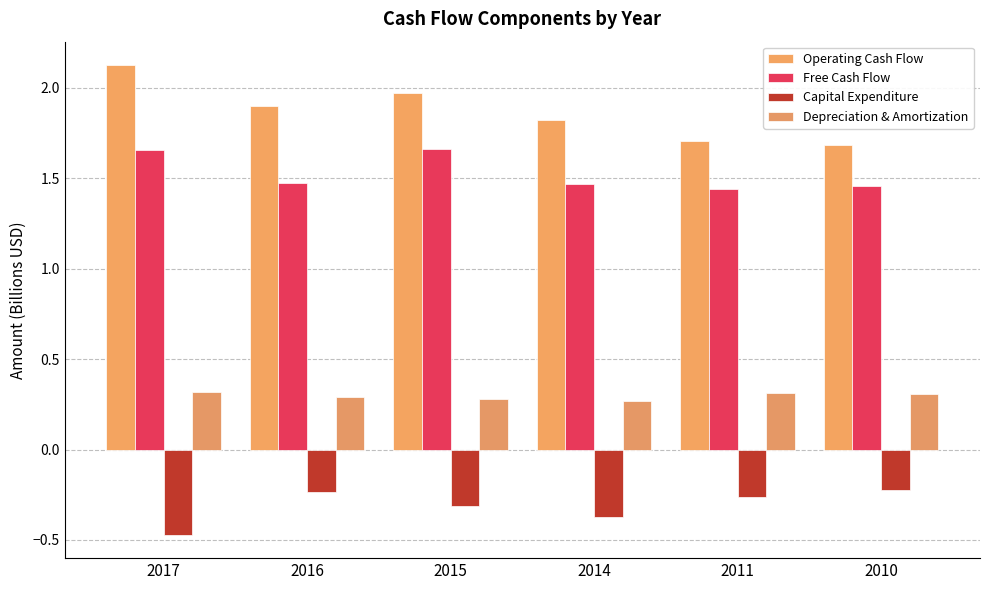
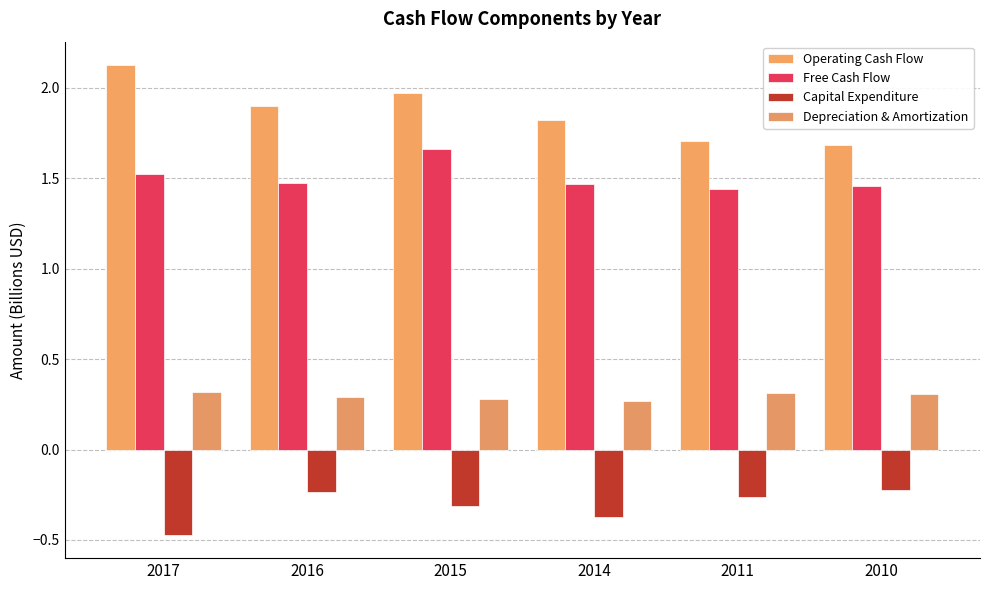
  {
    "Free Cash Flow": {
-     "2017": 1.66,
+     "2017": 1.52,
      "2016": 1.48,
      "2015": 1.66,
      "2014": 1.47,
      "2011": 1.44,
      "2010": 1.46
    },
    "Capital Expenditure": {
      "2017": -0.47,
      "2016": -0.24,
      "2015": -0.31,
      "2014": -0.37,
      "2011": -0.26,
      "2010": -0.22
    }
  }
